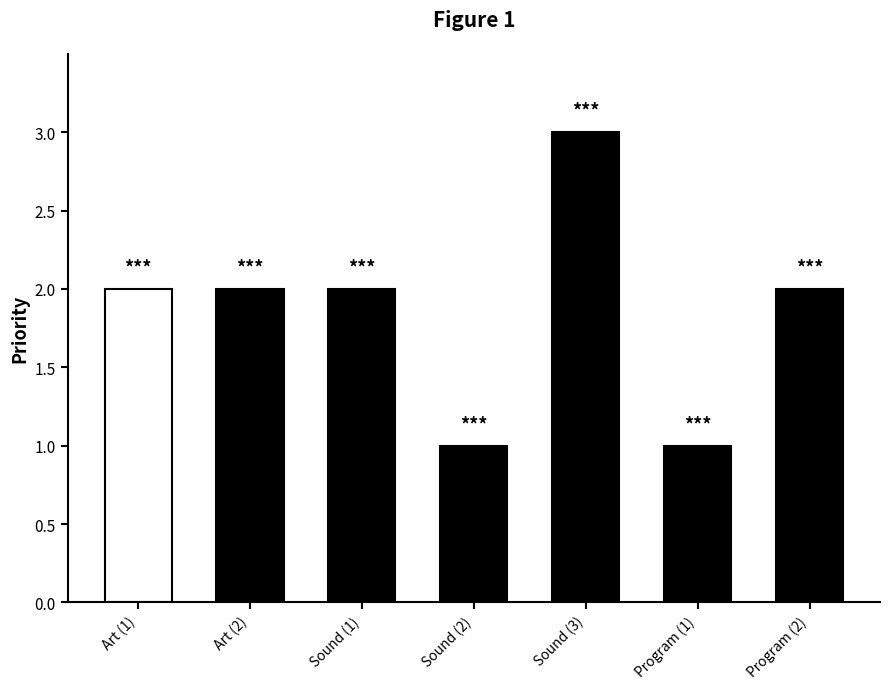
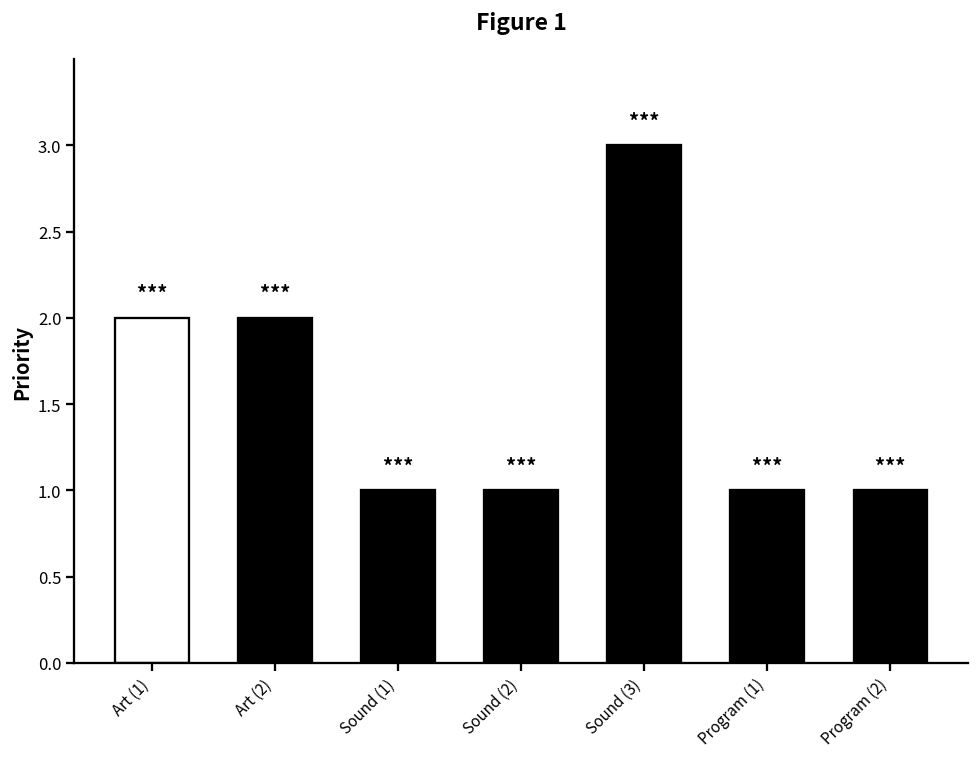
  {
    "Art (1)": 2,
    "Art (2)": 2,
-   "Sound (1)": 2,
+   "Sound (1)": 1,
    "Sound (2)": 1,
    "Sound (3)": 3,
    "Program (1)": 1,
-   "Program (2)": 2
+   "Program (2)": 1
  }
